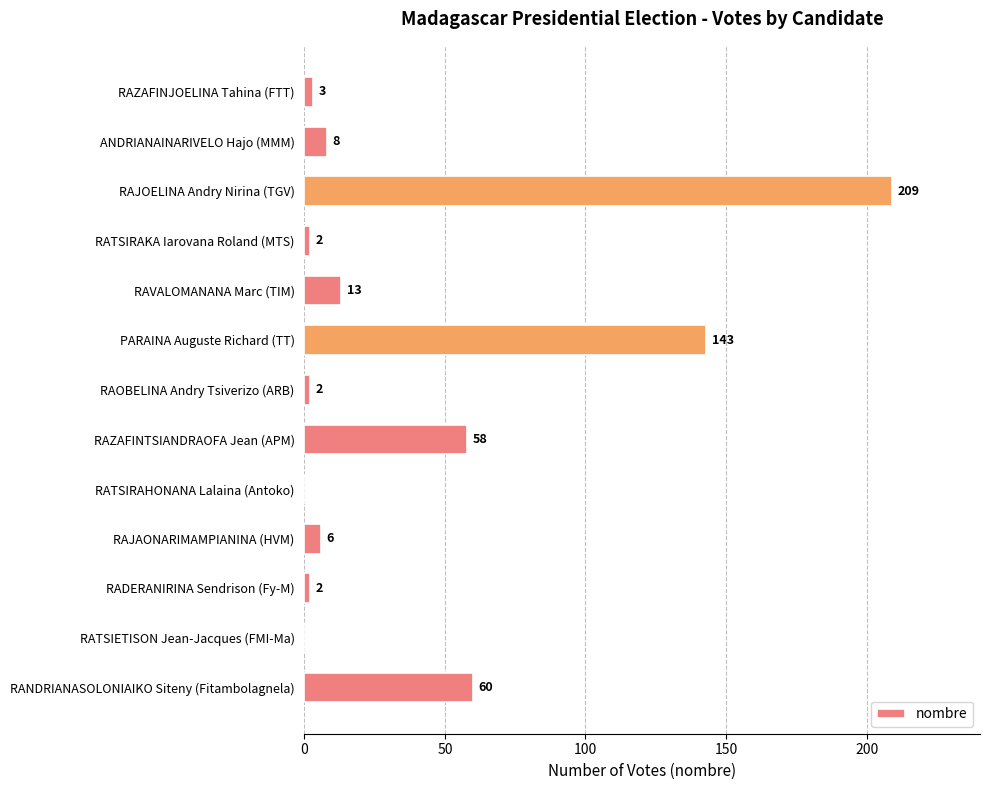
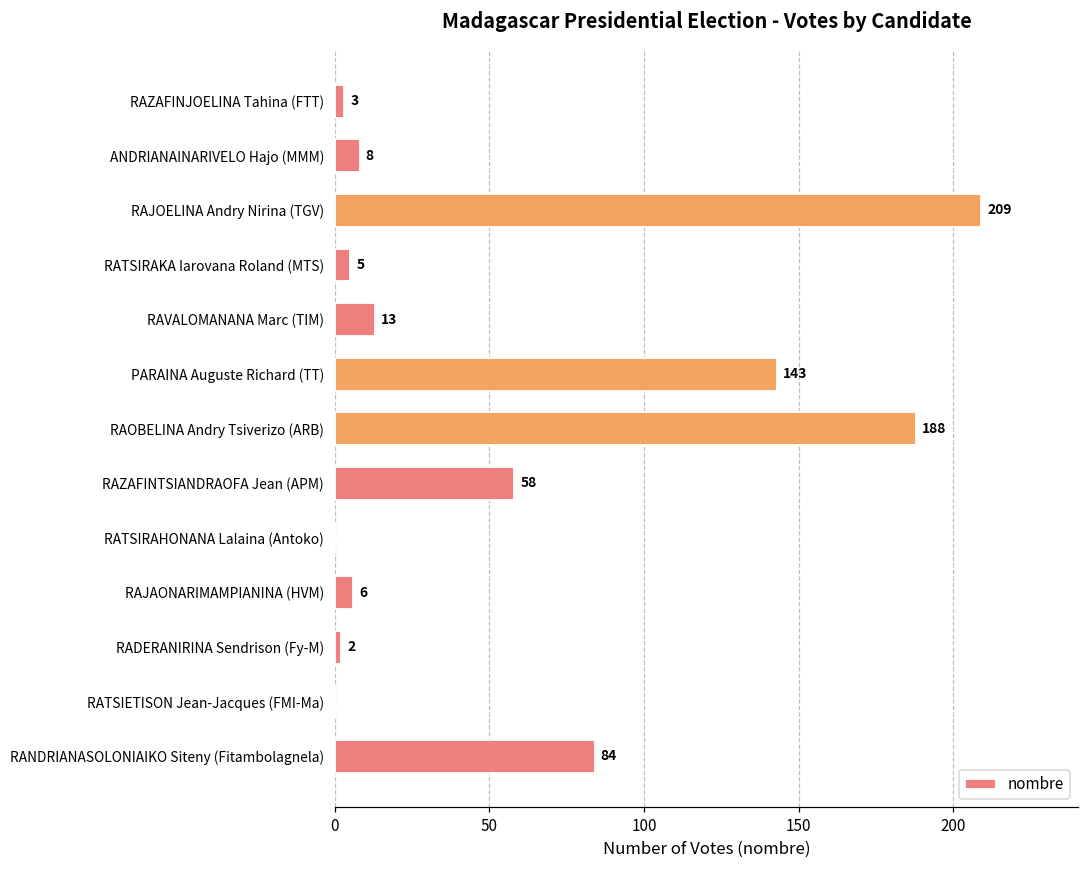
  {
    "RAZAFINJOELINA Tahina (FTT)": 3,
    "ANDRIANAINARIVELO Hajo (MMM)": 8,
    "RAJOELINA Andry Nirina (TGV)": 209,
-   "RATSIRAKA Iarovana Roland (MTS)": 2,
+   "RATSIRAKA Iarovana Roland (MTS)": 5,
    "RAVALOMANANA Marc (TIM)": 13,
    "PARAINA Auguste Richard (TT)": 143,
-   "RAOBELINA Andry Tsiverizo (ARB)": 2,
+   "RAOBELINA Andry Tsiverizo (ARB)": 188,
    "RAZAFINTSIANDRAOFA Jean (APM)": 58,
    "RAJAONARIMAMPIANINA (HVM)": 6,
    "RADERANIRINA Sendrison (Fy-M)": 2,
-   "RANDRIANASOLONIAIKO Siteny (Fitambolagnela)": 60
+   "RANDRIANASOLONIAIKO Siteny (Fitambolagnela)": 84
  }
